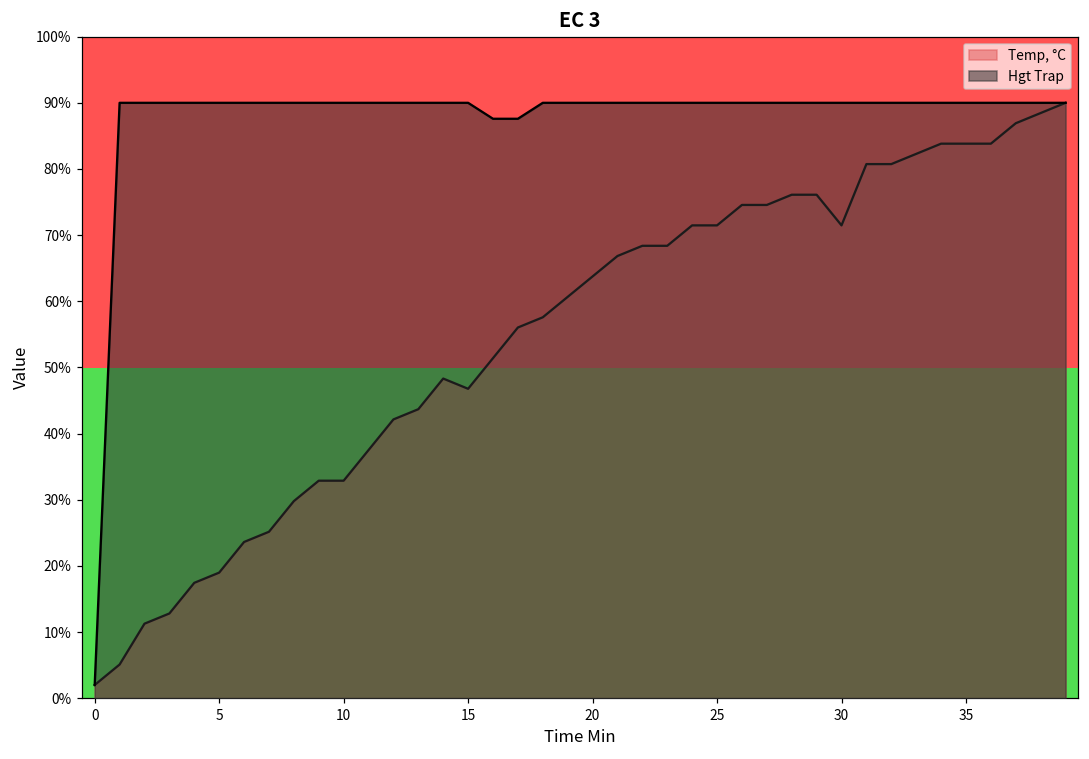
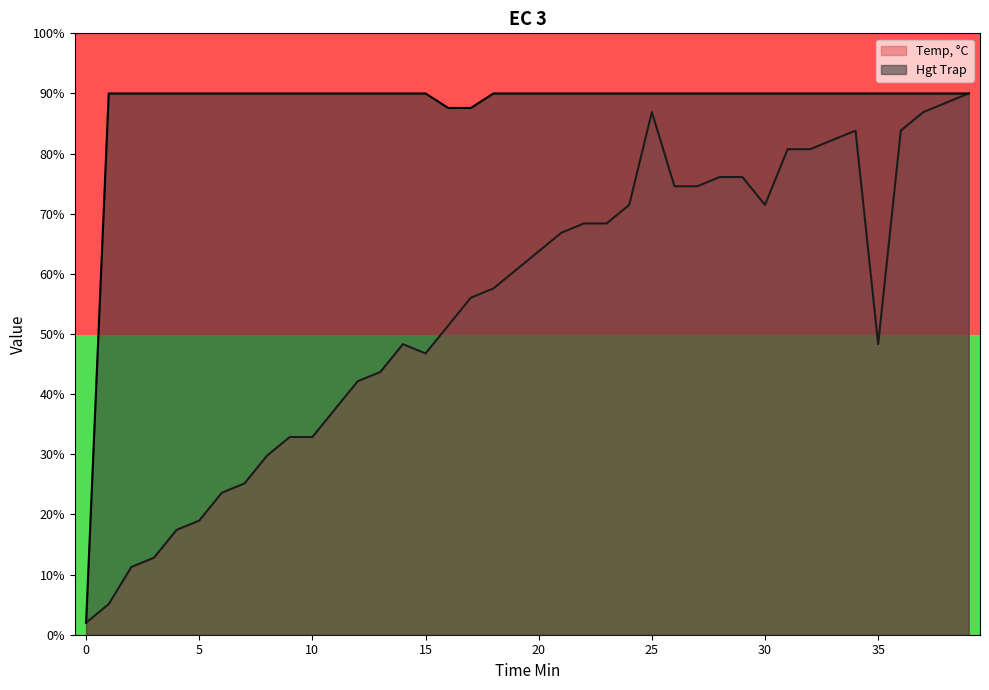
  {
    "Temp, °C": {
      "5": "19%",
      "10": "33%",
      "15": "47%",
      "20": "64%",
-     "25": "71%",
+     "25": "87%",
      "30": "71%",
-     "35": "84%"
+     "35": "48%"
    },
    "Hgt Trap": {
      "5": "90%",
      "10": "90%",
      "15": "90%",
      "20": "90%",
      "25": "90%",
      "30": "90%",
      "35": "90%"
    }
  }
